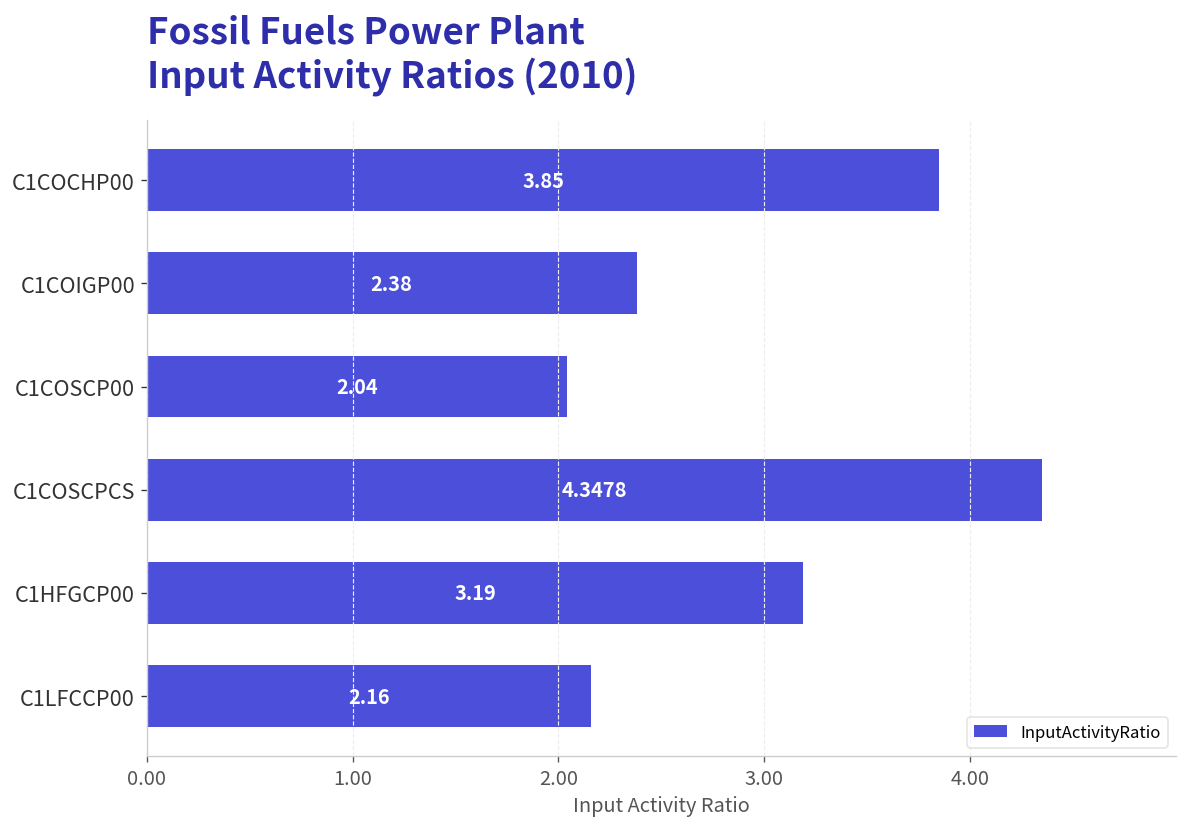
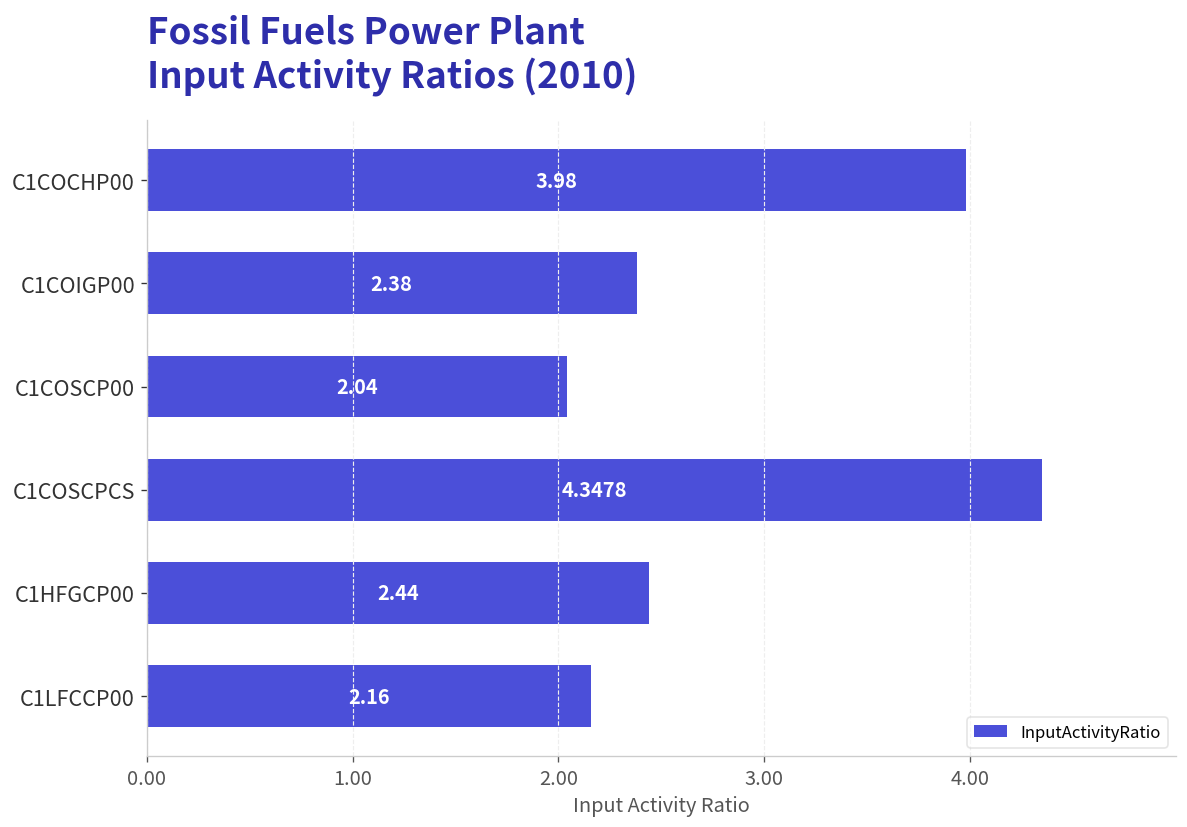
  {
-   "C1COCHP00": 3.85,
+   "C1COCHP00": 3.98,
    "C1COIGP00": 2.38,
    "C1COSCP00": 2.04,
    "C1COSCPCS": 4.3478,
-   "C1HFGCP00": 3.19,
+   "C1HFGCP00": 2.44,
    "C1LFCCP00": 2.16
  }
